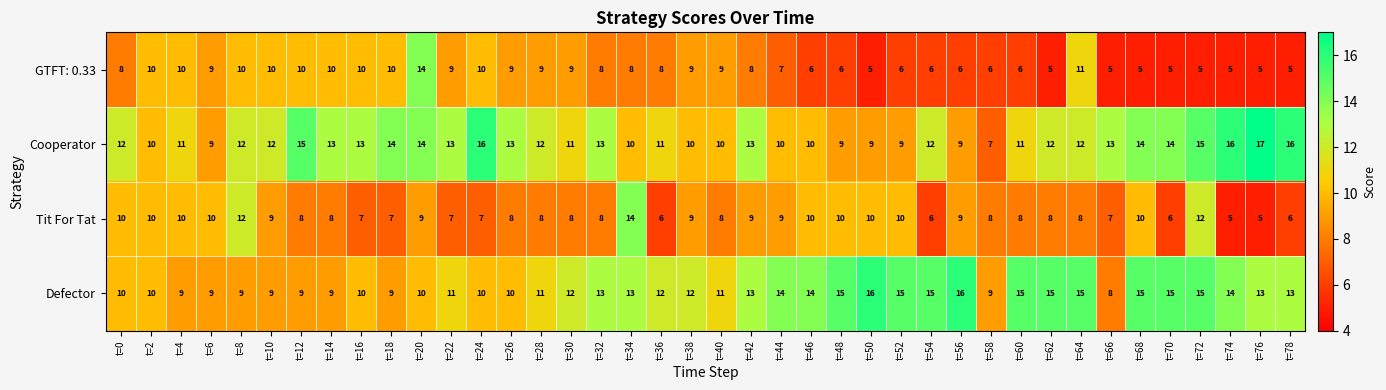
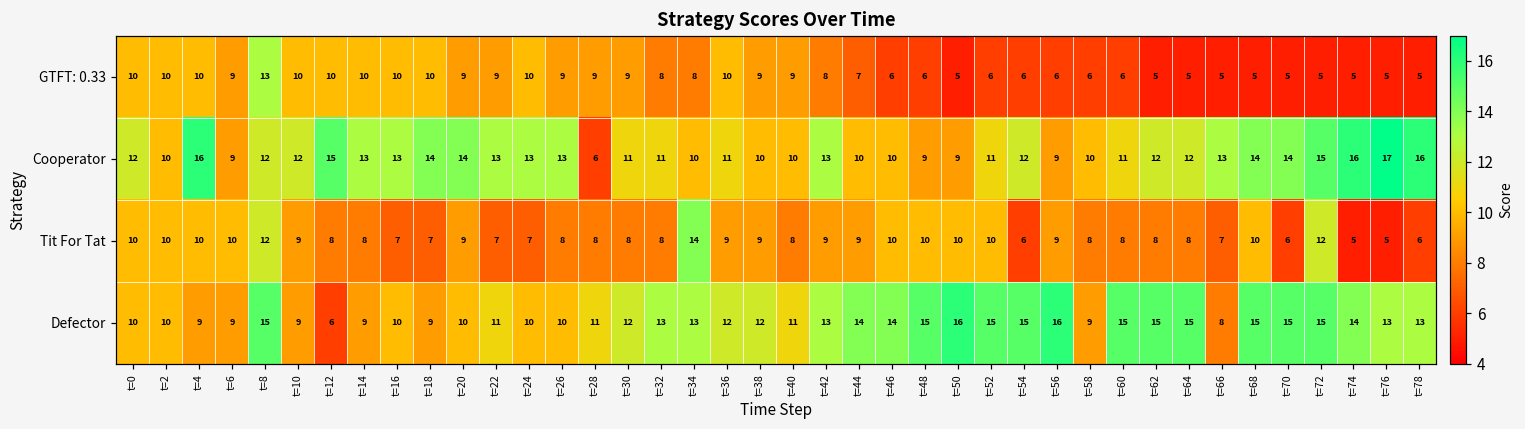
  {
    "GTFT: 0.33": {
-     "t=0": 8,
+     "t=0": 10,
      "t=2": 10,
      "t=4": 10,
      "t=6": 9,
-     "t=8": 10,
+     "t=8": 13,
      "t=10": 10,
      "t=12": 10,
      "t=14": 10,
      "t=16": 10,
      "t=18": 10,
-     "t=20": 14,
+     "t=20": 9,
      "t=22": 9,
      "t=24": 10,
      "t=26": 9,
      "t=28": 9,
      "t=30": 9,
      "t=32": 8,
      "t=34": 8,
-     "t=36": 8,
+     "t=36": 10,
      "t=38": 9,
      "t=40": 9,
      "t=42": 8,
      "t=44": 7,
      "t=46": 6,
      "t=48": 6,
      "t=50": 5,
      "t=52": 6,
      "t=54": 6,
      "t=56": 6,
      "t=58": 6,
      "t=60": 6,
      "t=62": 5,
-     "t=64": 11,
+     "t=64": 5,
      "t=66": 5,
      "t=68": 5,
      "t=70": 5,
      "t=72": 5,
      "t=74": 5,
      "t=76": 5,
      "t=78": 5
    },
    "Cooperator": {
      "t=0": 12,
      "t=2": 10,
-     "t=4": 11,
+     "t=4": 16,
      "t=6": 9,
      "t=8": 12,
      "t=10": 12,
      "t=12": 15,
      "t=14": 13,
      "t=16": 13,
      "t=18": 14,
      "t=20": 14,
      "t=22": 13,
-     "t=24": 16,
+     "t=24": 13,
      "t=26": 13,
-     "t=28": 12,
+     "t=28": 6,
      "t=30": 11,
-     "t=32": 13,
+     "t=32": 11,
      "t=34": 10,
      "t=36": 11,
      "t=38": 10,
      "t=40": 10,
      "t=42": 13,
      "t=44": 10,
      "t=46": 10,
      "t=48": 9,
      "t=50": 9,
-     "t=52": 9,
+     "t=52": 11,
      "t=54": 12,
      "t=56": 9,
-     "t=58": 7,
+     "t=58": 10,
      "t=60": 11,
      "t=62": 12,
      "t=64": 12,
      "t=66": 13,
      "t=68": 14,
      "t=70": 14,
      "t=72": 15,
      "t=74": 16,
      "t=76": 17,
      "t=78": 16
    },
    "Tit For Tat": {
      "t=0": 10,
      "t=2": 10,
      "t=4": 10,
      "t=6": 10,
      "t=8": 12,
      "t=10": 9,
      "t=12": 8,
      "t=14": 8,
      "t=16": 7,
      "t=18": 7,
      "t=20": 9,
      "t=22": 7,
      "t=24": 7,
      "t=26": 8,
      "t=28": 8,
      "t=30": 8,
      "t=32": 8,
      "t=34": 14,
-     "t=36": 6,
+     "t=36": 9,
      "t=38": 9,
      "t=40": 8,
      "t=42": 9,
      "t=44": 9,
      "t=46": 10,
      "t=48": 10,
      "t=50": 10,
      "t=52": 10,
      "t=54": 6,
      "t=56": 9,
      "t=58": 8,
      "t=60": 8,
      "t=62": 8,
      "t=64": 8,
      "t=66": 7,
      "t=68": 10,
      "t=70": 6,
      "t=72": 12,
      "t=74": 5,
      "t=76": 5,
      "t=78": 6
    },
    "Defector": {
      "t=0": 10,
      "t=2": 10,
      "t=4": 9,
      "t=6": 9,
-     "t=8": 9,
+     "t=8": 15,
      "t=10": 9,
-     "t=12": 9,
+     "t=12": 6,
      "t=14": 9,
      "t=16": 10,
      "t=18": 9,
      "t=20": 10,
      "t=22": 11,
      "t=24": 10,
      "t=26": 10,
      "t=28": 11,
      "t=30": 12,
      "t=32": 13,
      "t=34": 13,
      "t=36": 12,
      "t=38": 12,
      "t=40": 11,
      "t=42": 13,
      "t=44": 14,
      "t=46": 14,
      "t=48": 15,
      "t=50": 16,
      "t=52": 15,
      "t=54": 15,
      "t=56": 16,
      "t=58": 9,
      "t=60": 15,
      "t=62": 15,
      "t=64": 15,
      "t=66": 8,
      "t=68": 15,
      "t=70": 15,
      "t=72": 15,
      "t=74": 14,
      "t=76": 13,
      "t=78": 13
    }
  }
